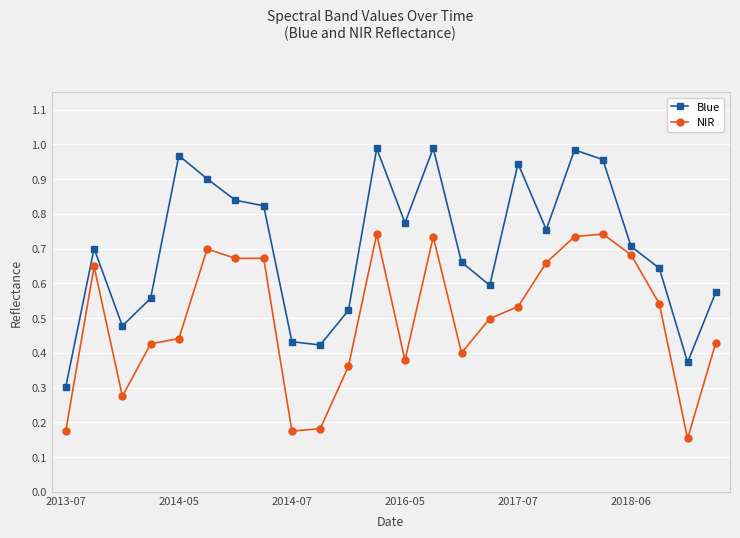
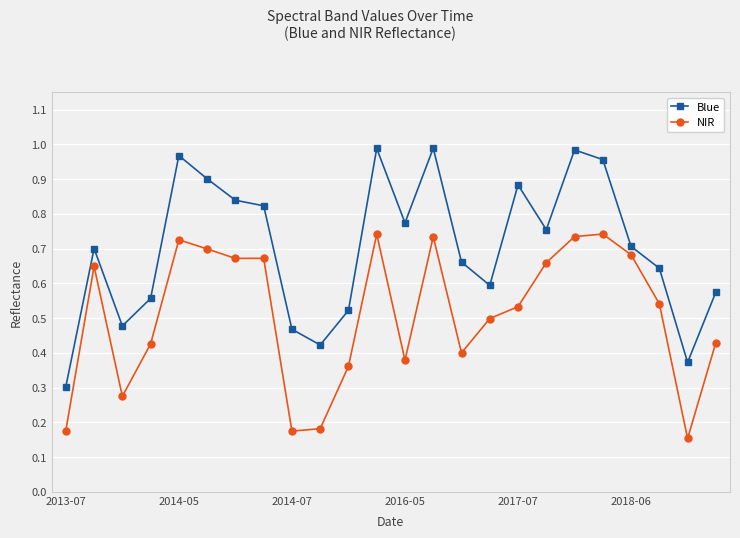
  {
    "Blue": {
      "2013-07": 0.30,
      "2014-05": 0.97,
-     "2014-07": 0.43,
+     "2014-07": 0.47,
      "2016-05": 0.77,
-     "2017-07": 0.94,
+     "2017-07": 0.88,
      "2018-06": 0.71
    },
    "NIR": {
      "2013-07": 0.18,
-     "2014-05": 0.44,
+     "2014-05": 0.73,
      "2014-07": 0.17,
      "2016-05": 0.38,
      "2017-07": 0.53,
      "2018-06": 0.68
    }
  }
